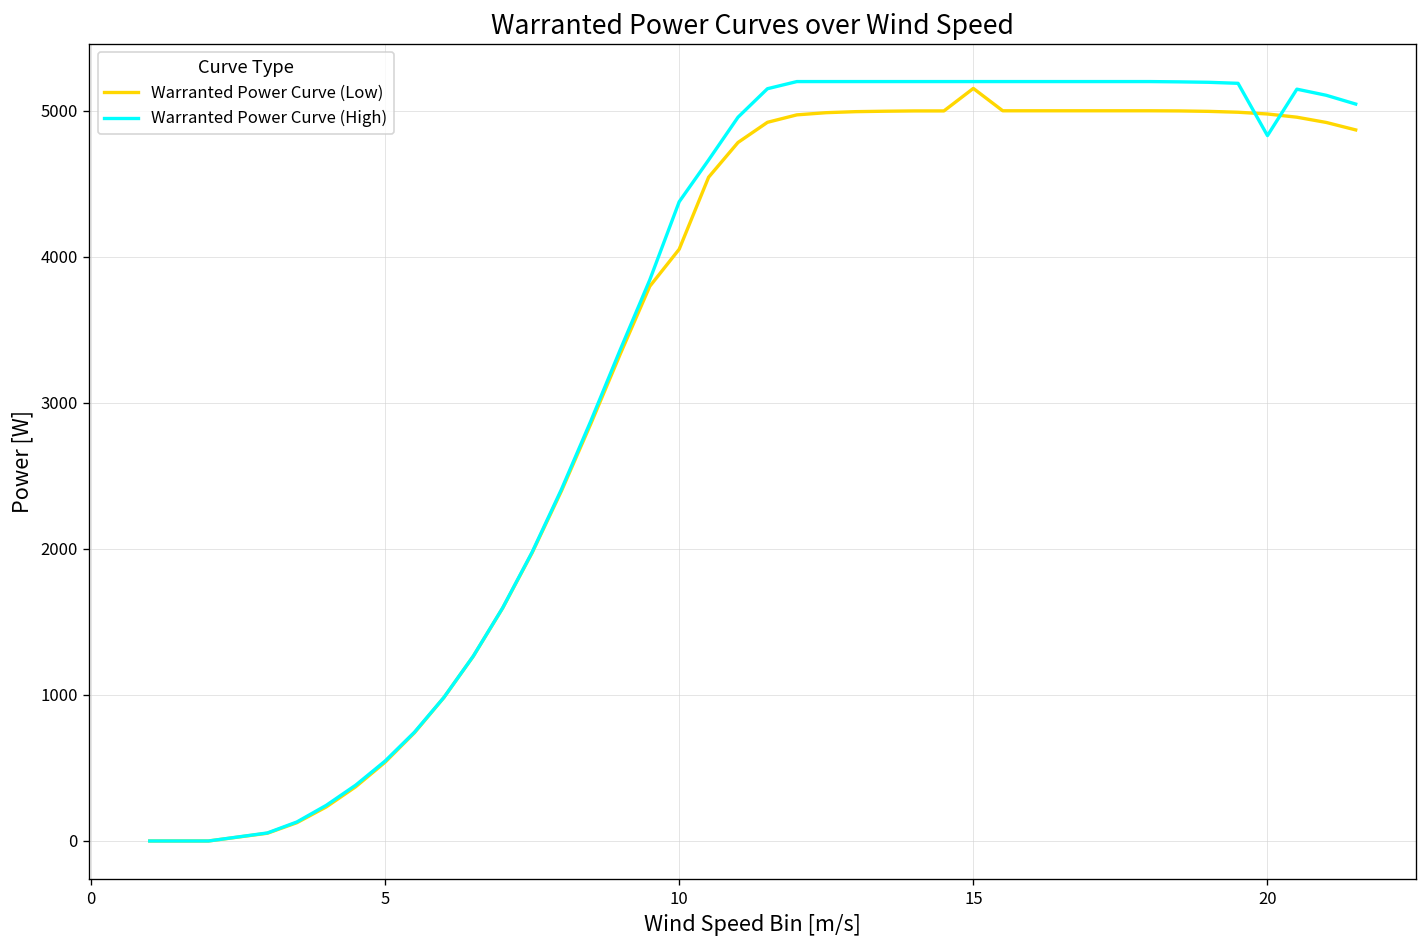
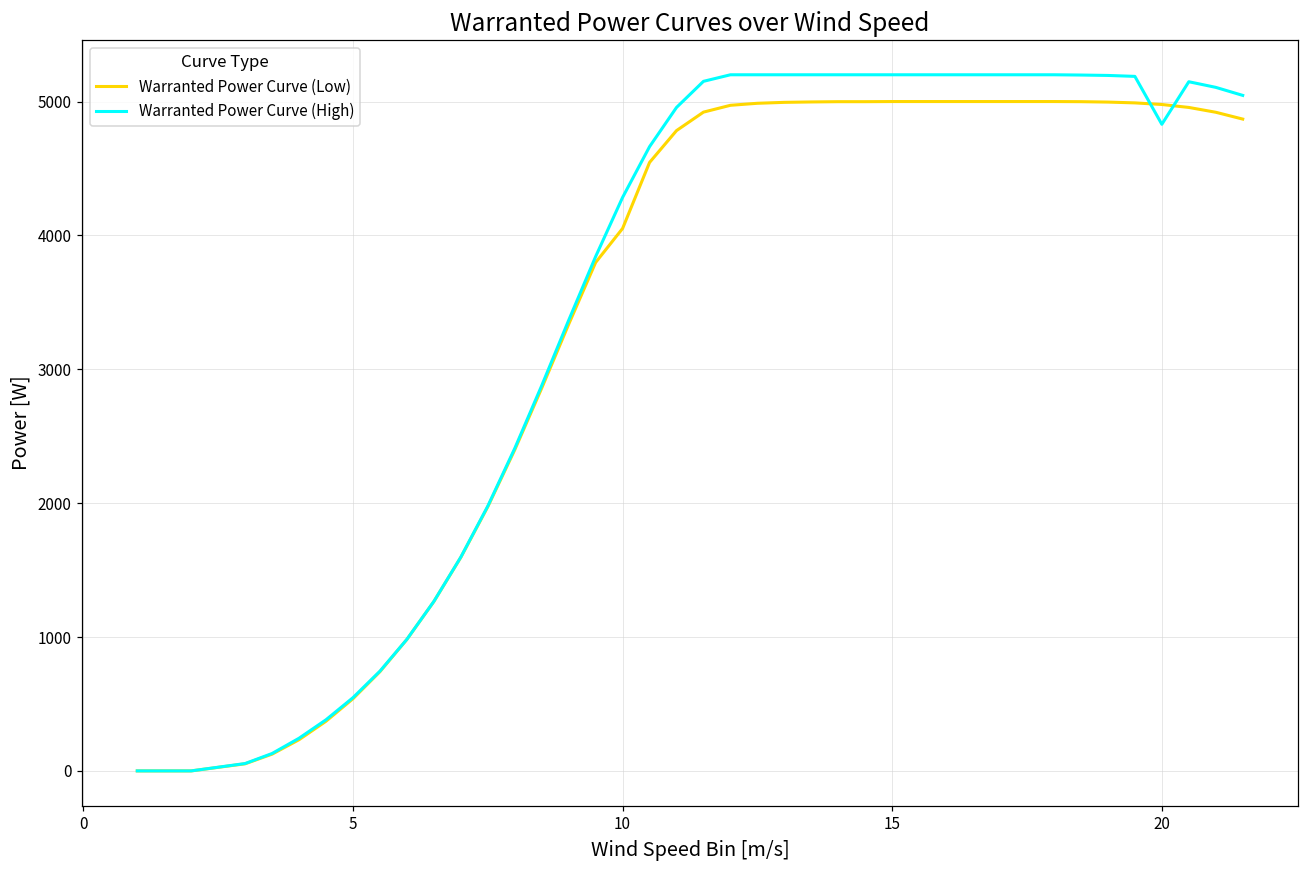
  {
    "Warranted Power Curve (Low)": {
      "10": 4050,
-     "15": 5150,
+     "15": 5000,
      "20": 4980
    },
    "Warranted Power Curve (High)": {
-     "10": 4380,
+     "10": 4280,
      "15": 5200,
      "20": 4830
    }
  }
